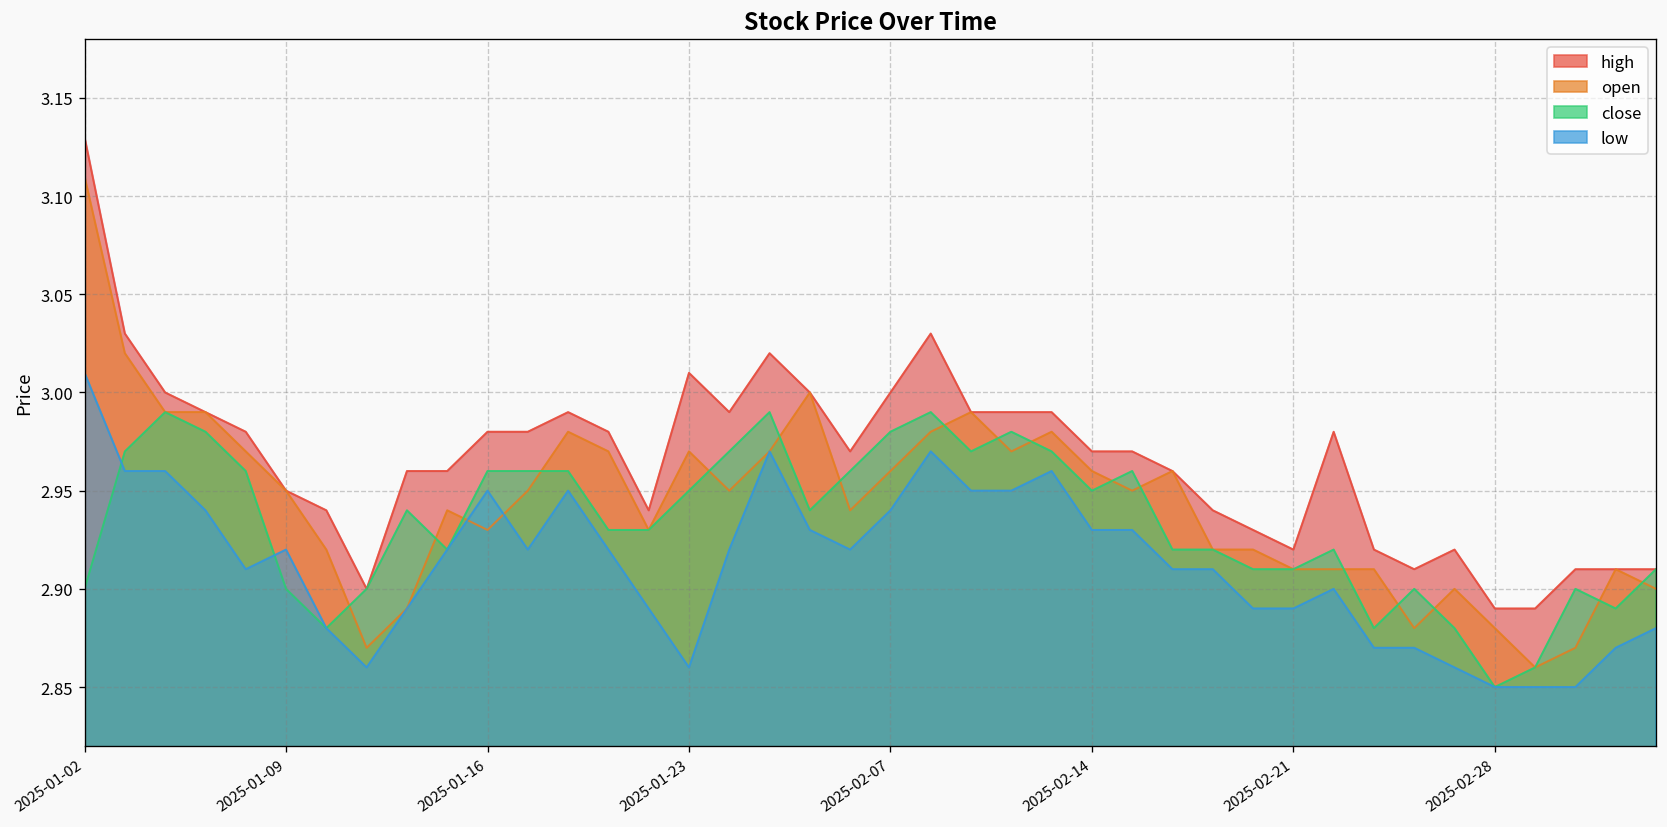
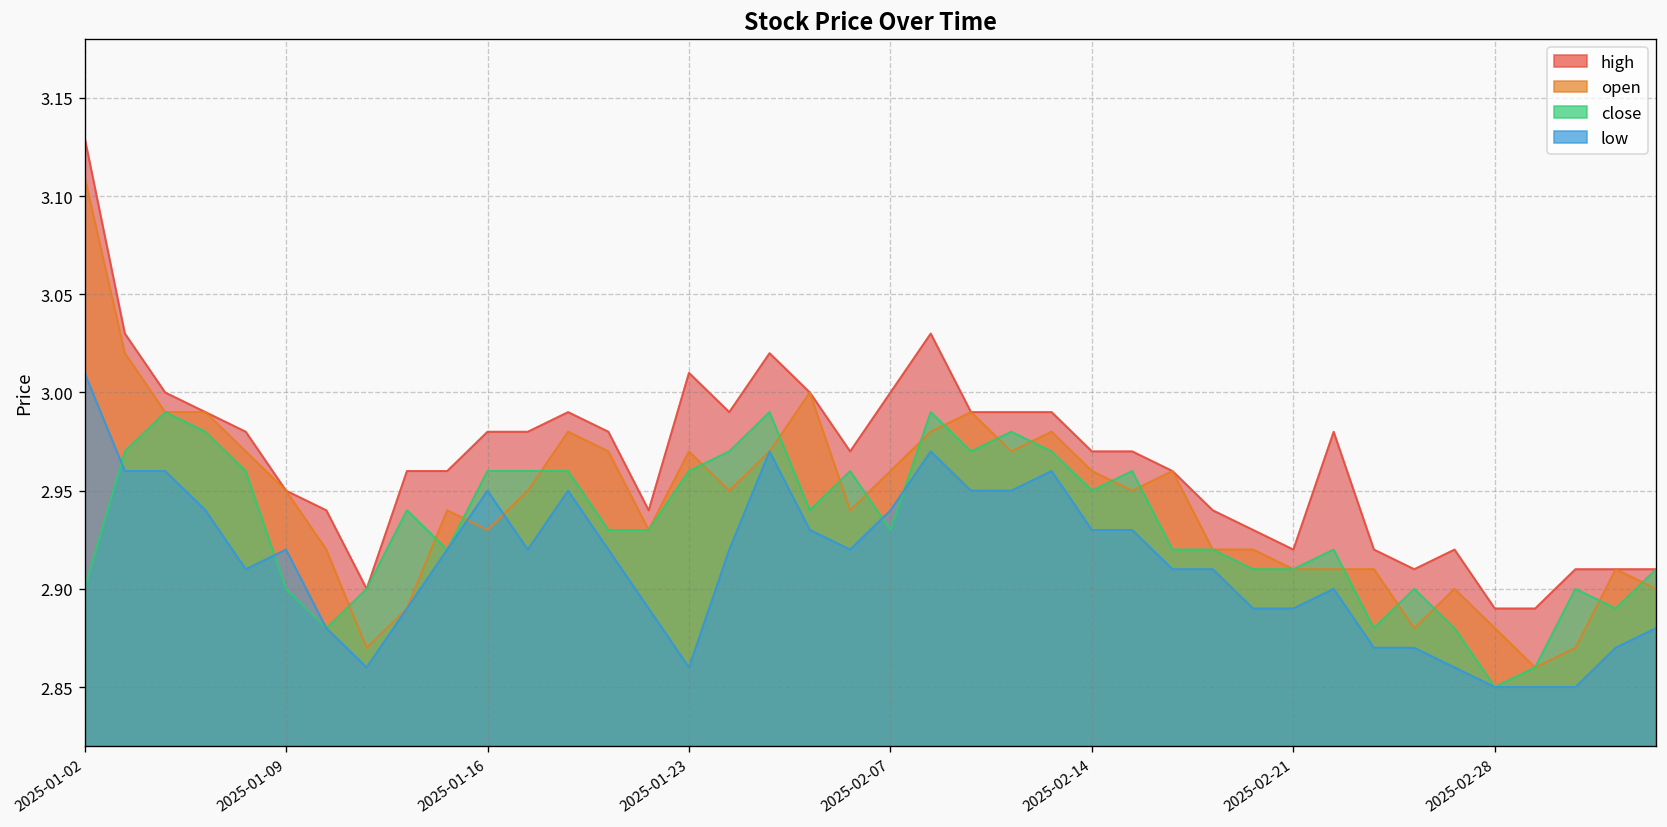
  {
    "close": {
      "2025-01-02": 2.90,
      "2025-01-09": 2.90,
      "2025-01-16": 2.96,
-     "2025-01-23": 2.95,
-     "2025-02-07": 2.98,
+     "2025-01-23": 2.96,
+     "2025-02-07": 2.93,
      "2025-02-14": 2.95
    },
    "low": {
      "2025-01-02": 3.01,
      "2025-01-09": 2.92,
      "2025-01-16": 2.95,
      "2025-01-23": 2.86,
      "2025-02-07": 2.94,
      "2025-02-14": 2.93,
      "2025-02-21": 2.89
    }
  }
